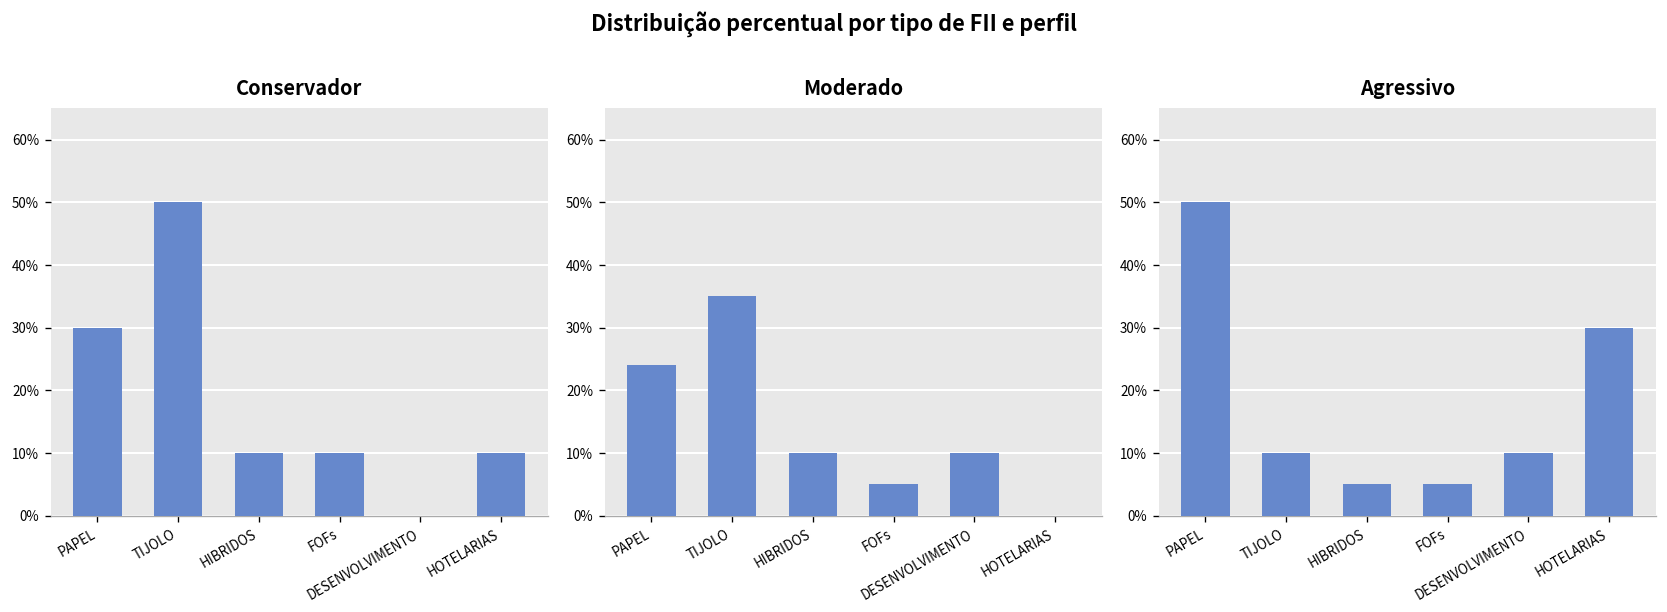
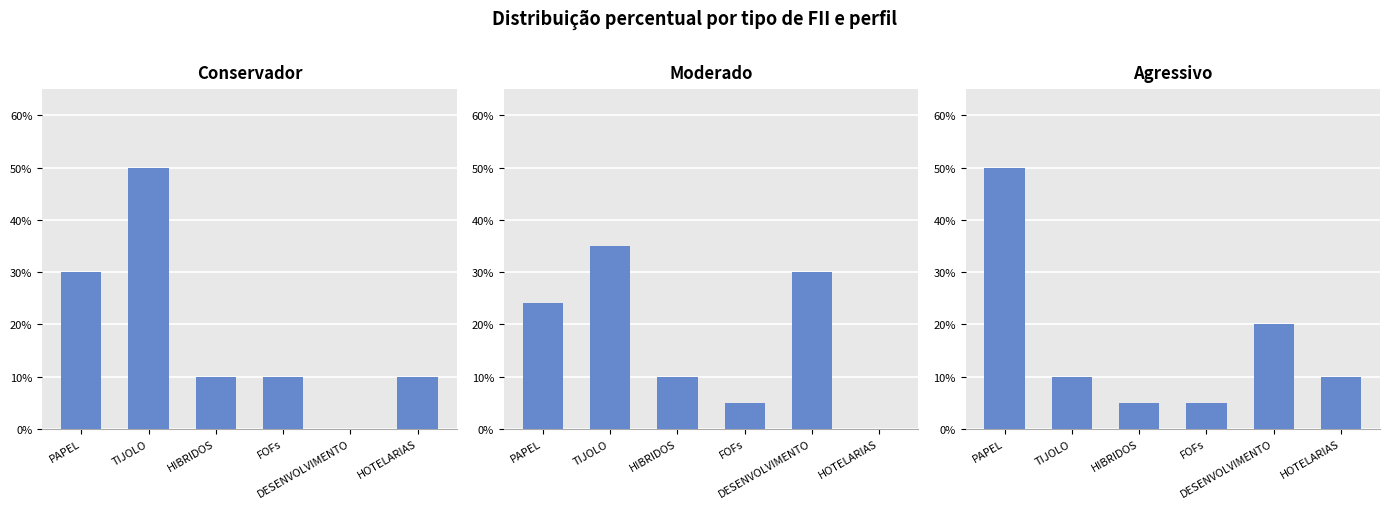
  {
    "Conservador": {
      "PAPEL": "30%",
      "TIJOLO": "50%",
      "HIBRIDOS": "10%",
      "FOFs": "10%",
      "DESENVOLVIMENTO": "0%",
      "HOTELARIAS": "10%"
    },
    "Moderado": {
      "PAPEL": "24%",
      "TIJOLO": "35%",
      "HIBRIDOS": "10%",
      "FOFs": "5%",
-     "DESENVOLVIMENTO": "10%",
+     "DESENVOLVIMENTO": "30%",
      "HOTELARIAS": "0%"
    },
    "Agressivo": {
      "PAPEL": "50%",
      "TIJOLO": "10%",
      "HIBRIDOS": "5%",
      "FOFs": "5%",
-     "DESENVOLVIMENTO": "10%",
-     "HOTELARIAS": "30%"
+     "DESENVOLVIMENTO": "20%",
+     "HOTELARIAS": "10%"
    }
  }
